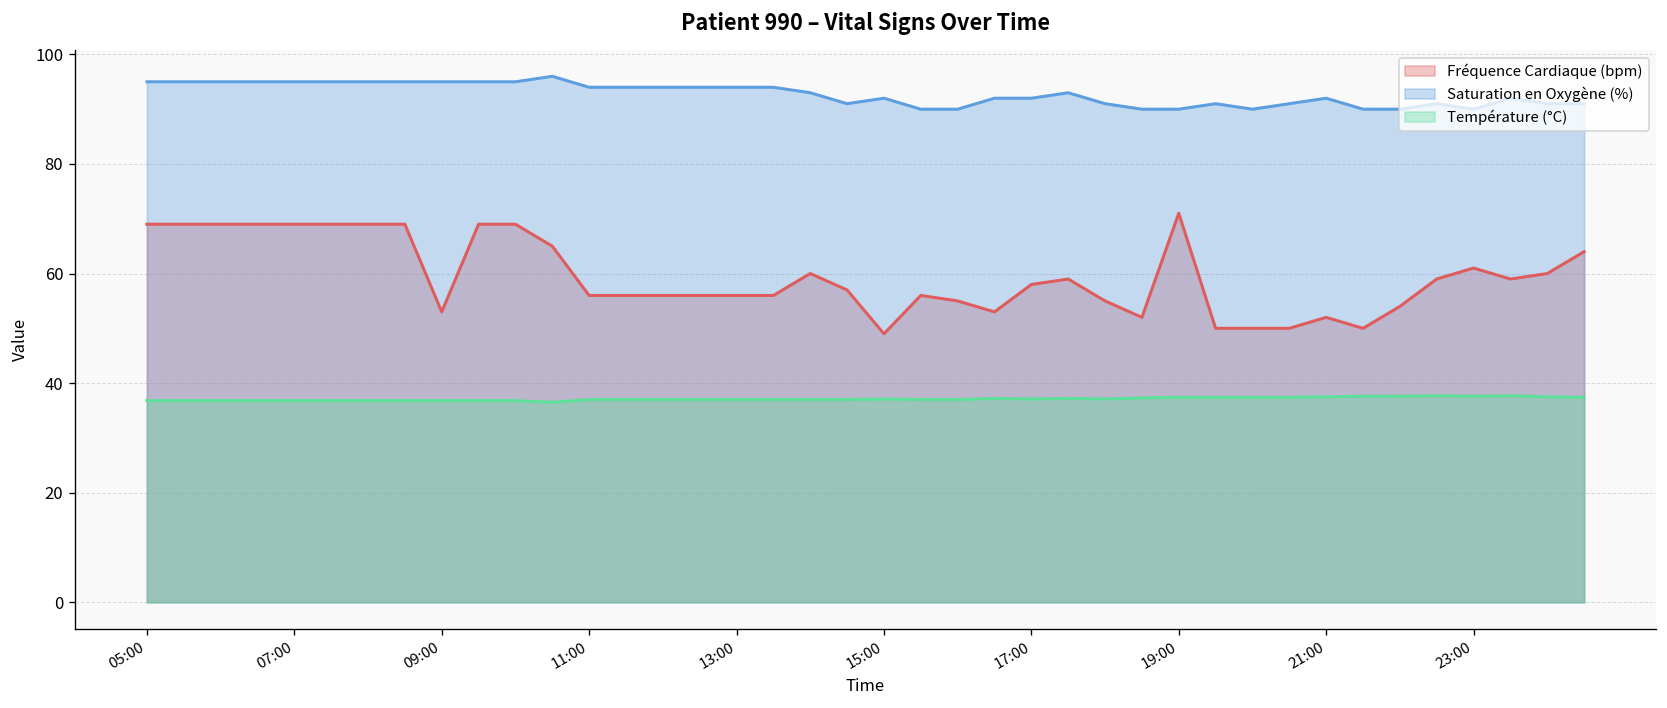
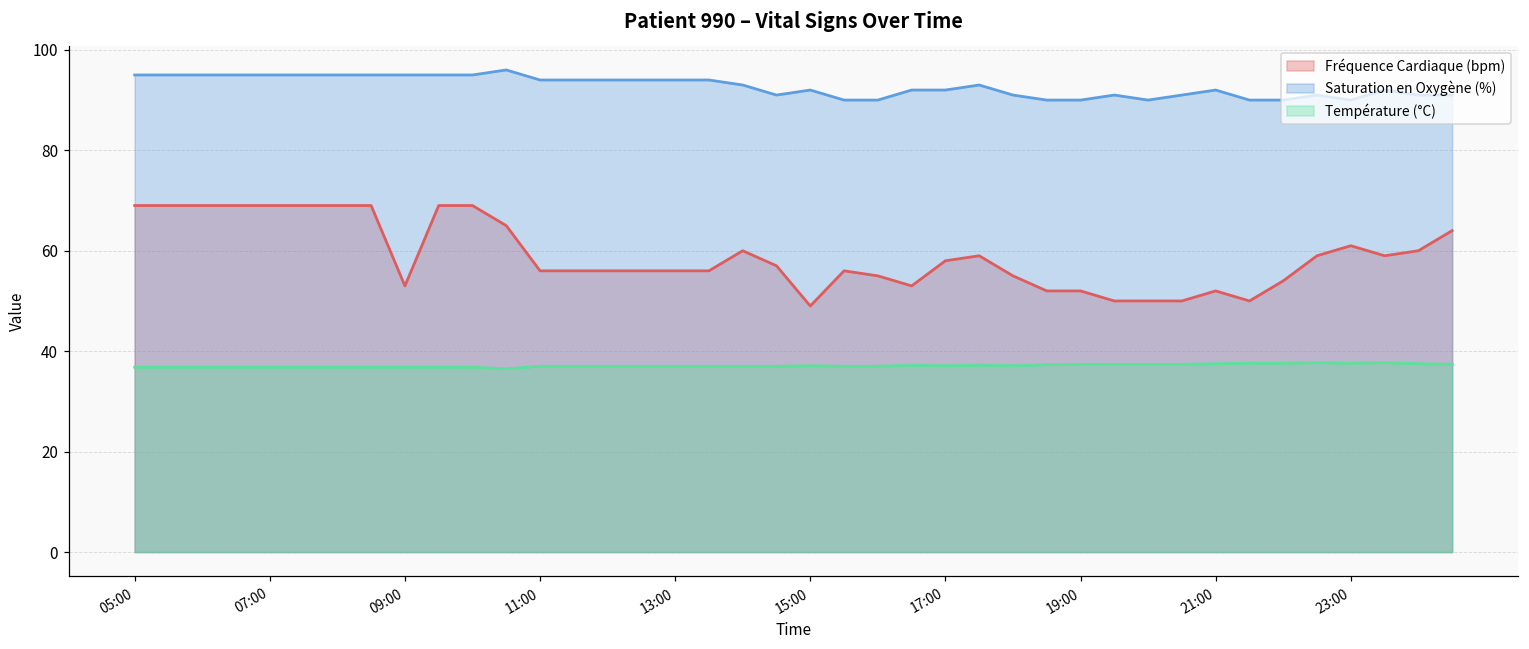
  {
    "Fréquence Cardiaque (bpm)": {
      "05:00": 69,
      "07:00": 69,
      "09:00": 53,
      "11:00": 56,
      "13:00": 56,
      "15:00": 49,
      "17:00": 58,
-     "19:00": 71,
+     "19:00": 52,
      "21:00": 52,
      "23:00": 61
    }
  }
